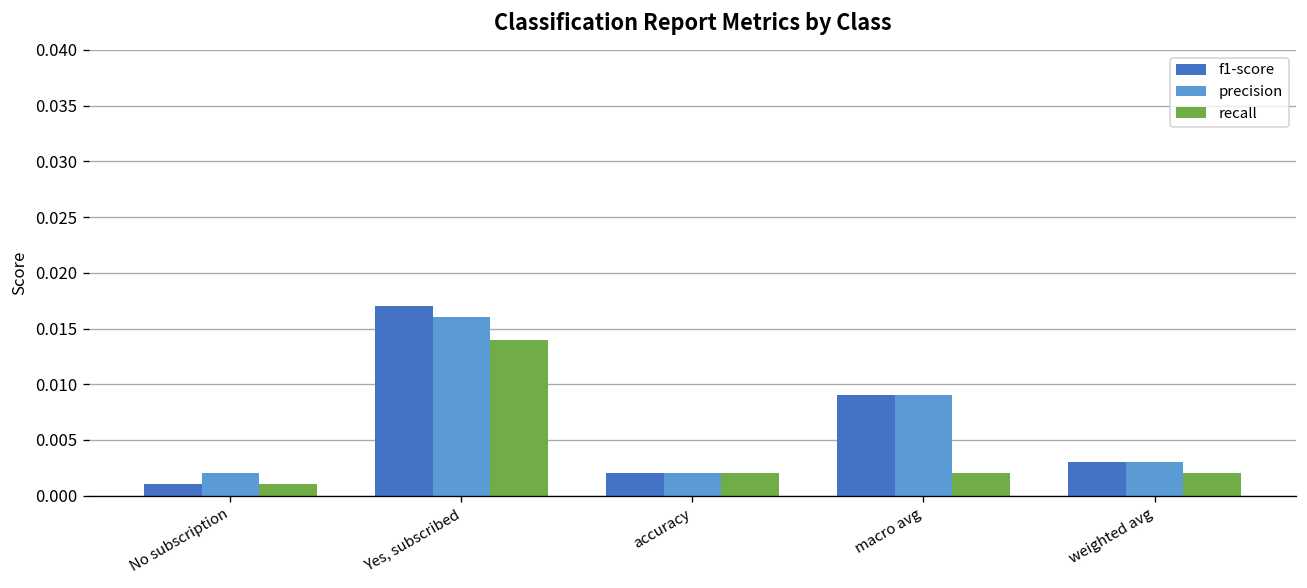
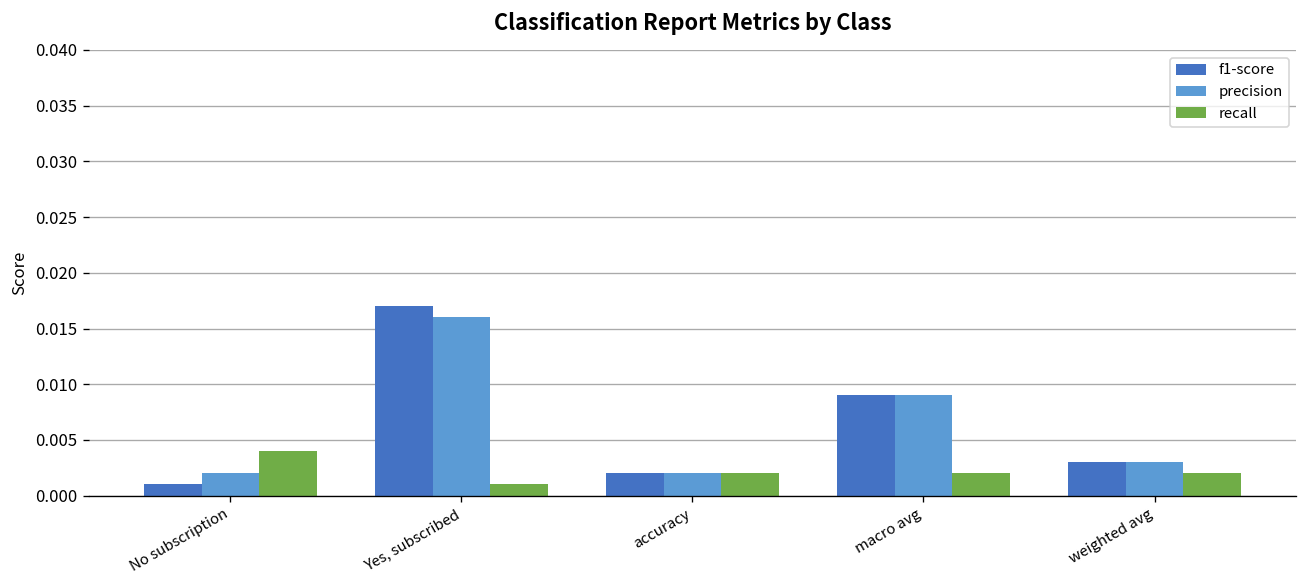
  {
    "recall": {
-     "No subscription": 0.001,
-     "Yes, subscribed": 0.014,
+     "No subscription": 0.004,
+     "Yes, subscribed": 0.001,
      "accuracy": 0.002,
      "macro avg": 0.002,
      "weighted avg": 0.002
    }
  }
